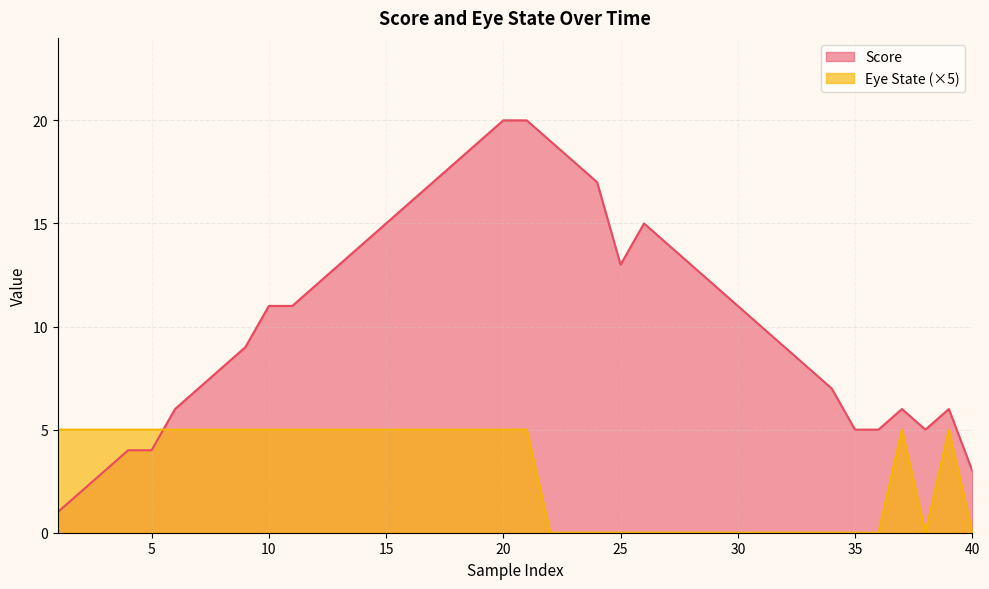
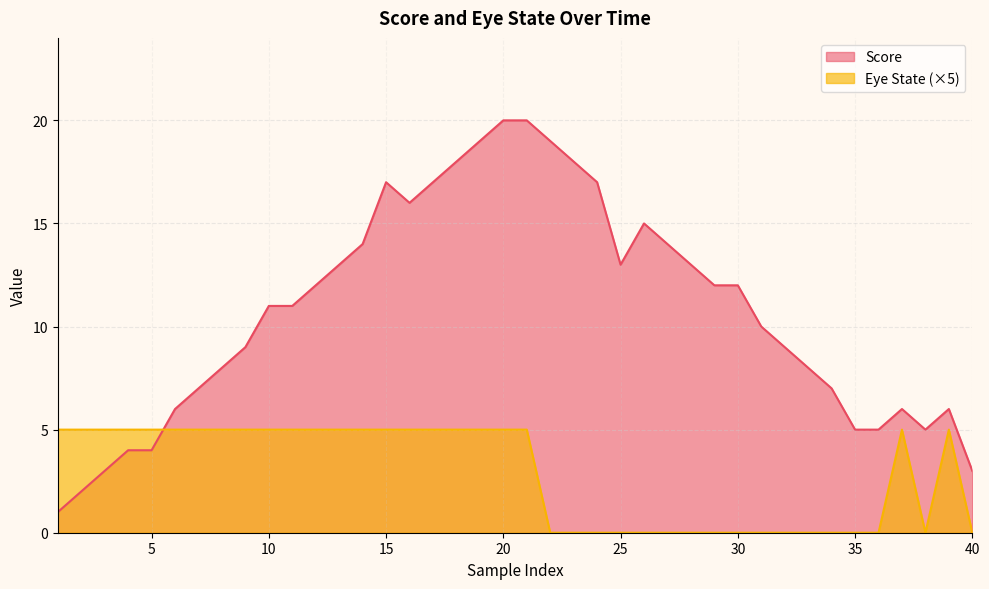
  {
    "Score": {
      "5": 4,
      "10": 11,
-     "15": 15,
+     "15": 17,
      "20": 20,
      "25": 13,
-     "30": 11,
+     "30": 12,
      "35": 5,
      "40": 3
    },
    "Eye State (×5)": {
      "5": 5,
      "10": 5,
      "15": 5,
      "20": 5,
      "25": 0,
      "30": 0,
      "35": 0,
      "40": 0
    }
  }
